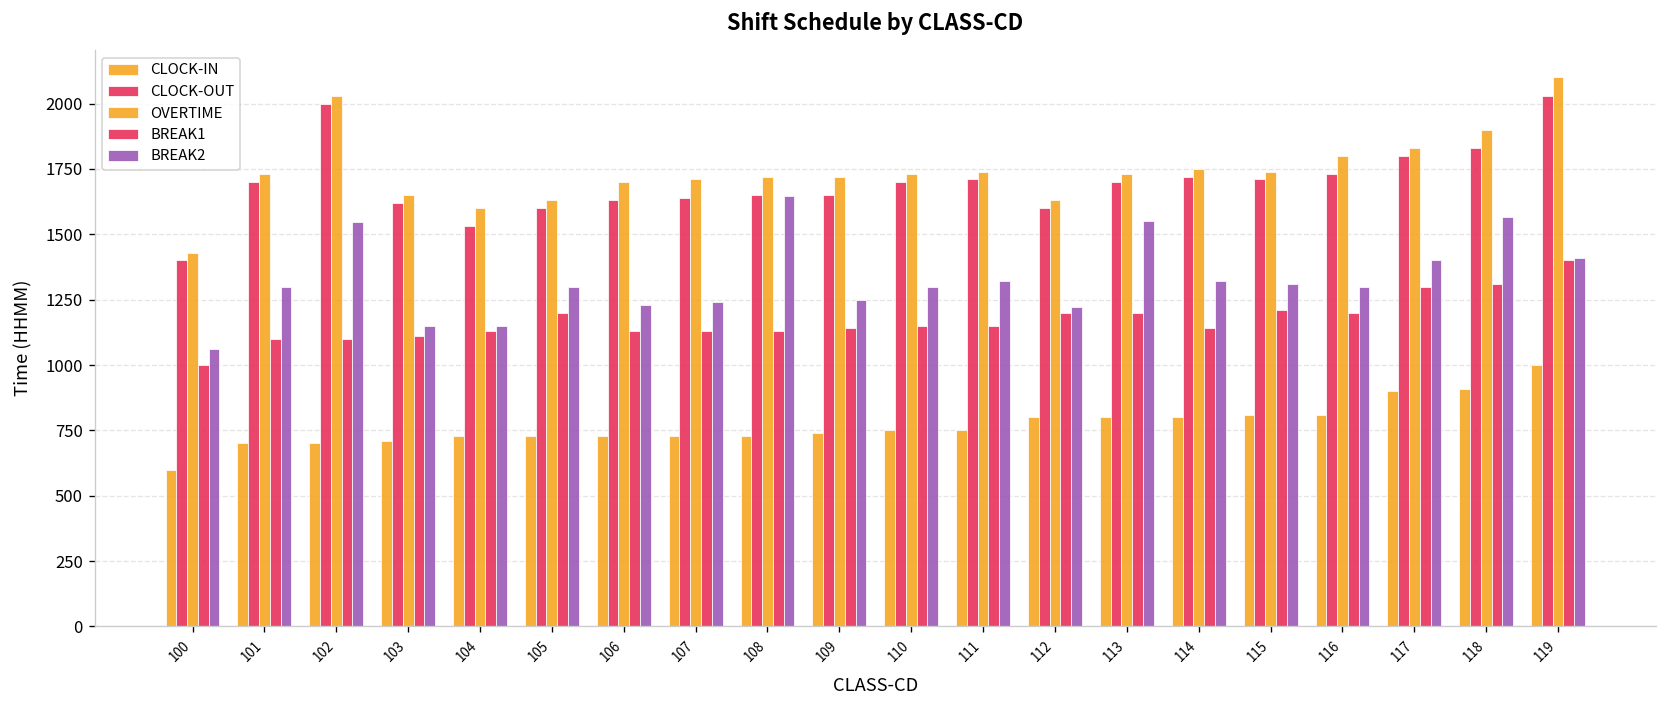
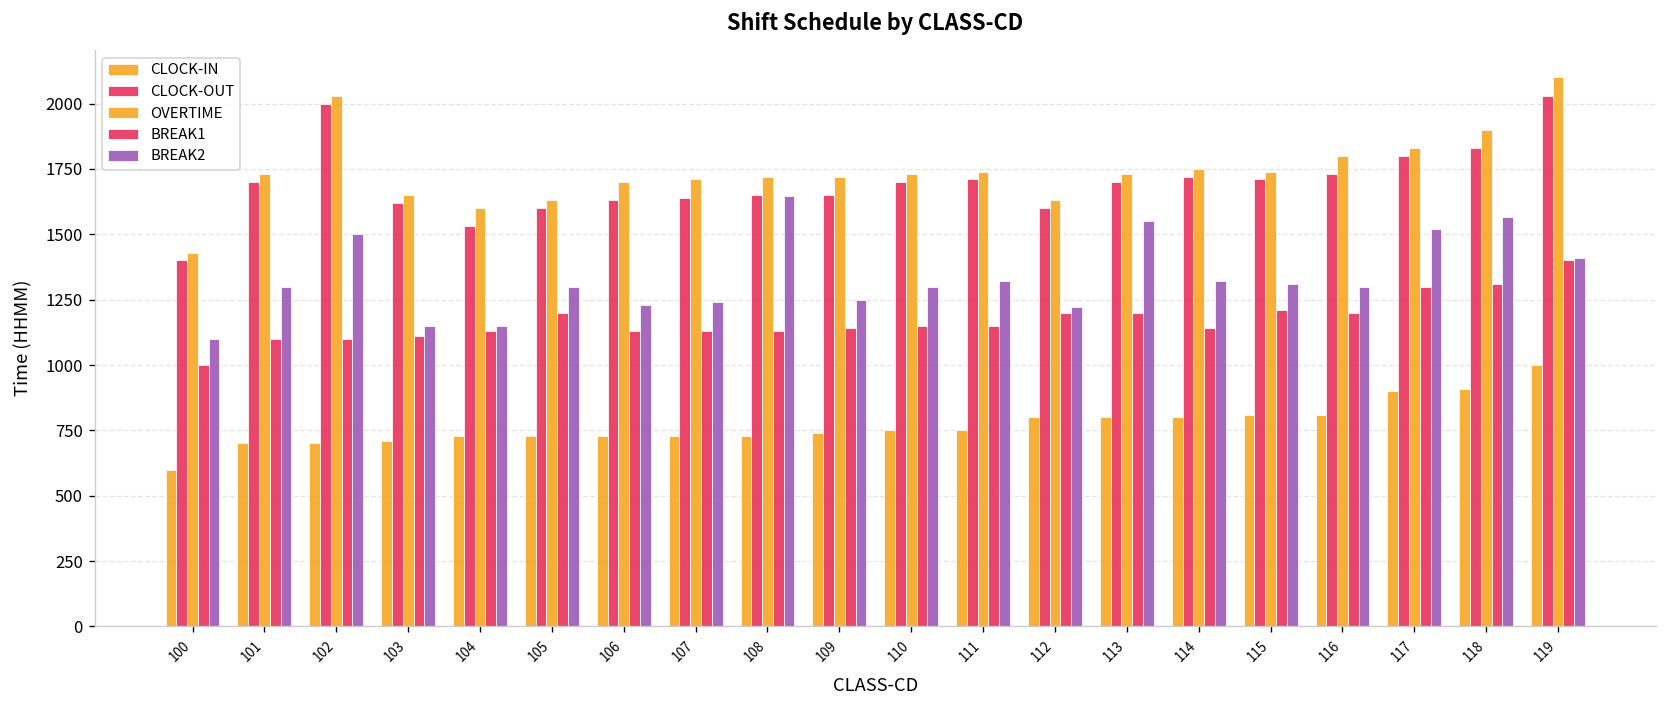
  {
    "BREAK2": {
-     "100": 1060,
+     "100": 1100,
      "101": 1300,
-     "102": 1550,
+     "102": 1500,
      "103": 1150,
      "104": 1150,
      "105": 1300,
      "106": 1230,
      "107": 1240,
      "108": 1650,
      "109": 1250,
      "110": 1300,
      "111": 1320,
      "112": 1220,
      "113": 1550,
      "114": 1320,
      "115": 1310,
      "116": 1300,
-     "117": 1400,
+     "117": 1520,
      "118": 1570,
      "119": 1410
    }
  }
